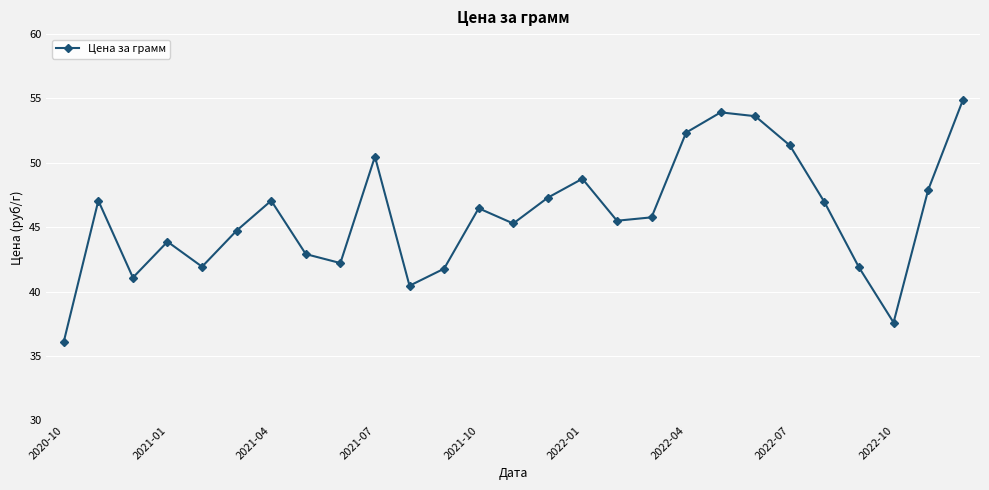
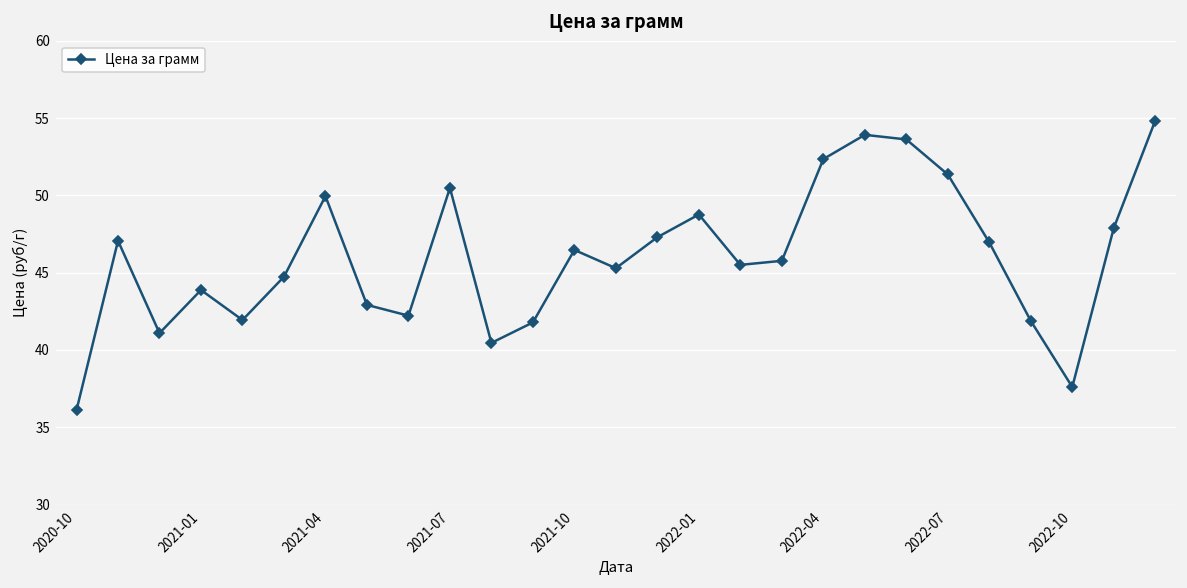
  {
    "2020-10": 36.1,
    "2021-01": 43.9,
-   "2021-04": 47.1,
+   "2021-04": 50.0,
    "2021-07": 50.5,
    "2021-10": 46.5,
    "2022-01": 48.8,
    "2022-04": 52.4,
    "2022-07": 51.4,
    "2022-10": 37.6
  }
